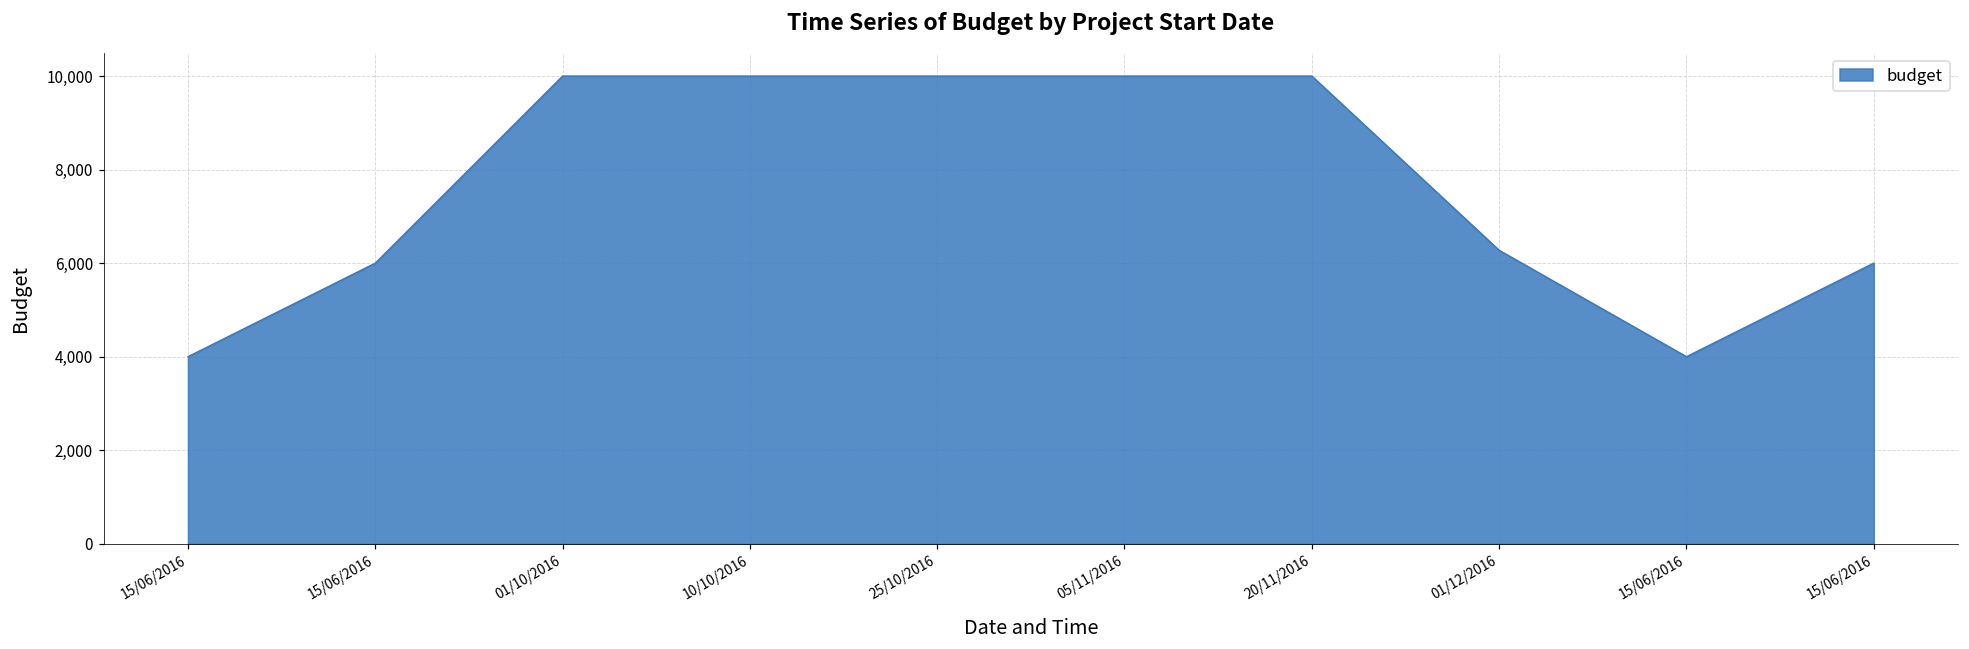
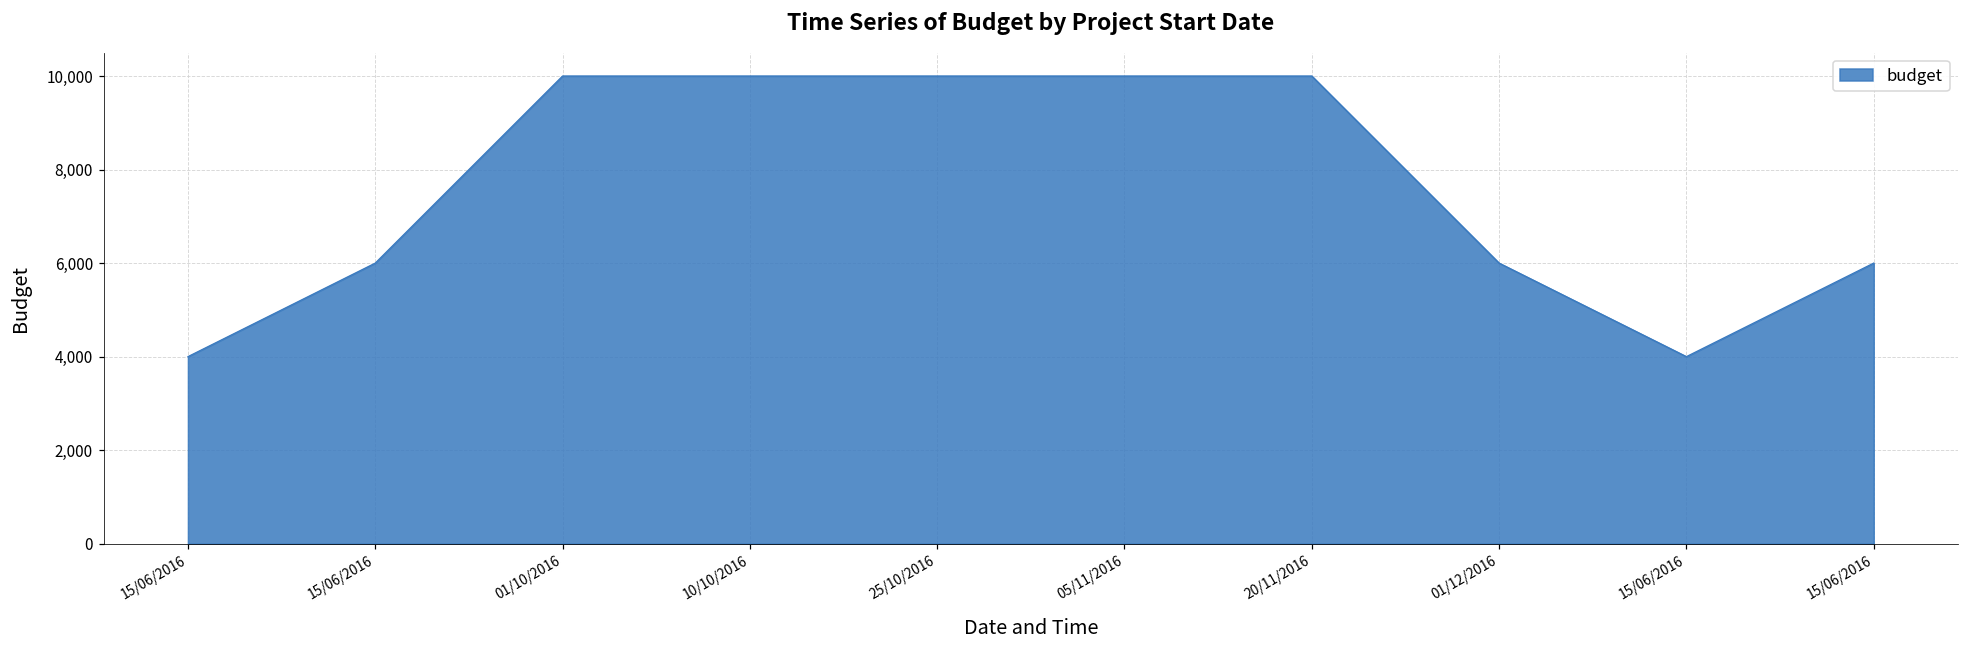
  {
    "01/10/2016": "10,000",
    "10/10/2016": "10,000",
    "25/10/2016": "10,000",
    "05/11/2016": "10,000",
    "20/11/2016": "10,000",
-   "01/12/2016": "6,300"
+   "01/12/2016": "6,000"
  }
